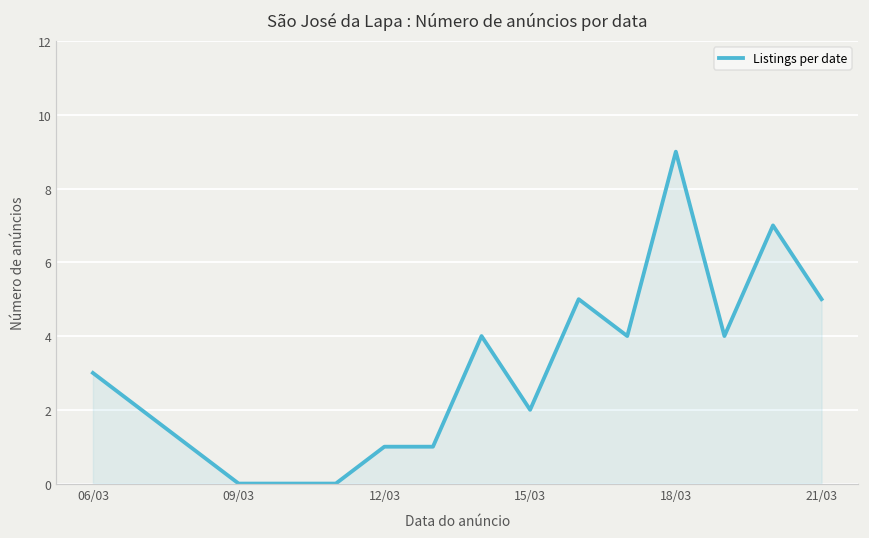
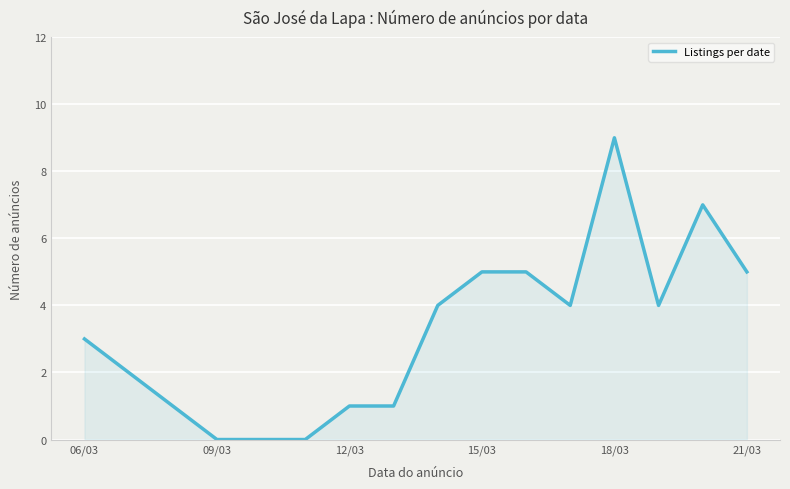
  {
    "06/03": 3,
    "09/03": 0,
    "12/03": 1,
-   "15/03": 2,
+   "15/03": 5,
    "18/03": 9,
    "21/03": 5
  }
